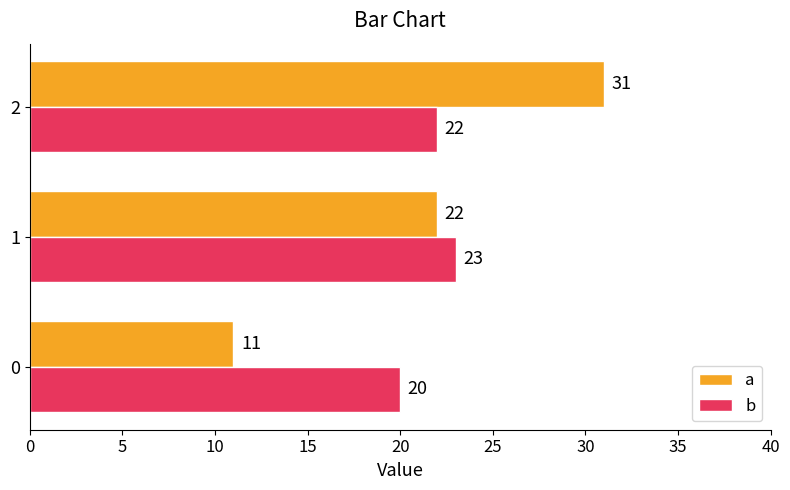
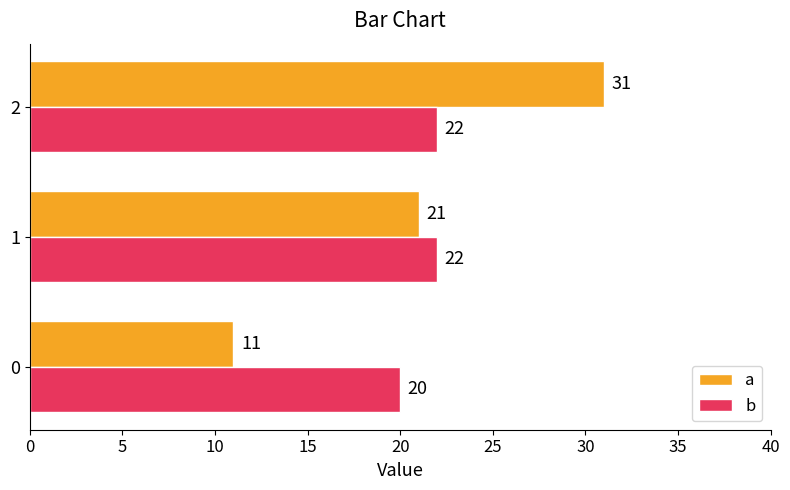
  {
    "a": {
      "2": 31,
-     "1": 22,
+     "1": 21,
      "0": 11
    },
    "b": {
      "2": 22,
-     "1": 23,
+     "1": 22,
      "0": 20
    }
  }
